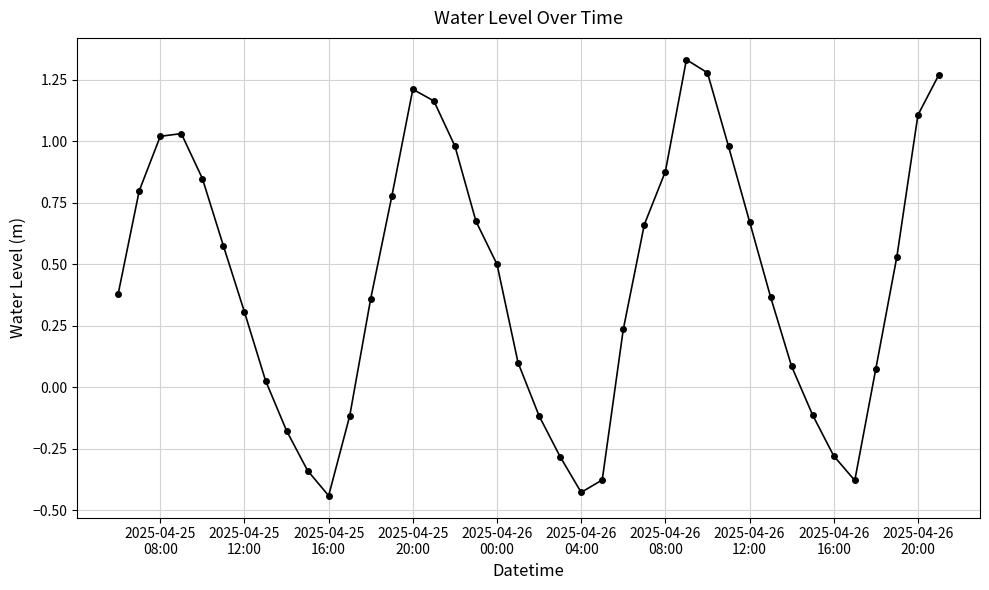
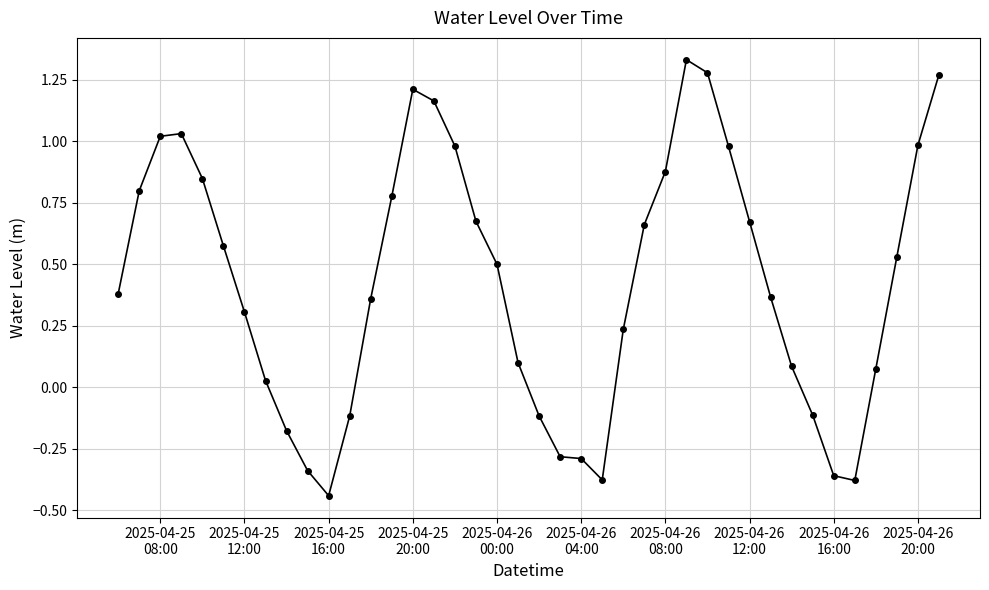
  {
    "2025-04-25 08:00": 1.02,
    "2025-04-25 12:00": 0.31,
    "2025-04-25 16:00": -0.44,
    "2025-04-25 20:00": 1.21,
    "2025-04-26 00:00": 0.50,
-   "2025-04-26 04:00": -0.43,
+   "2025-04-26 04:00": -0.29,
    "2025-04-26 08:00": 0.88,
    "2025-04-26 12:00": 0.67,
-   "2025-04-26 16:00": -0.28,
-   "2025-04-26 20:00": 1.11
+   "2025-04-26 16:00": -0.36,
+   "2025-04-26 20:00": 0.98
  }
